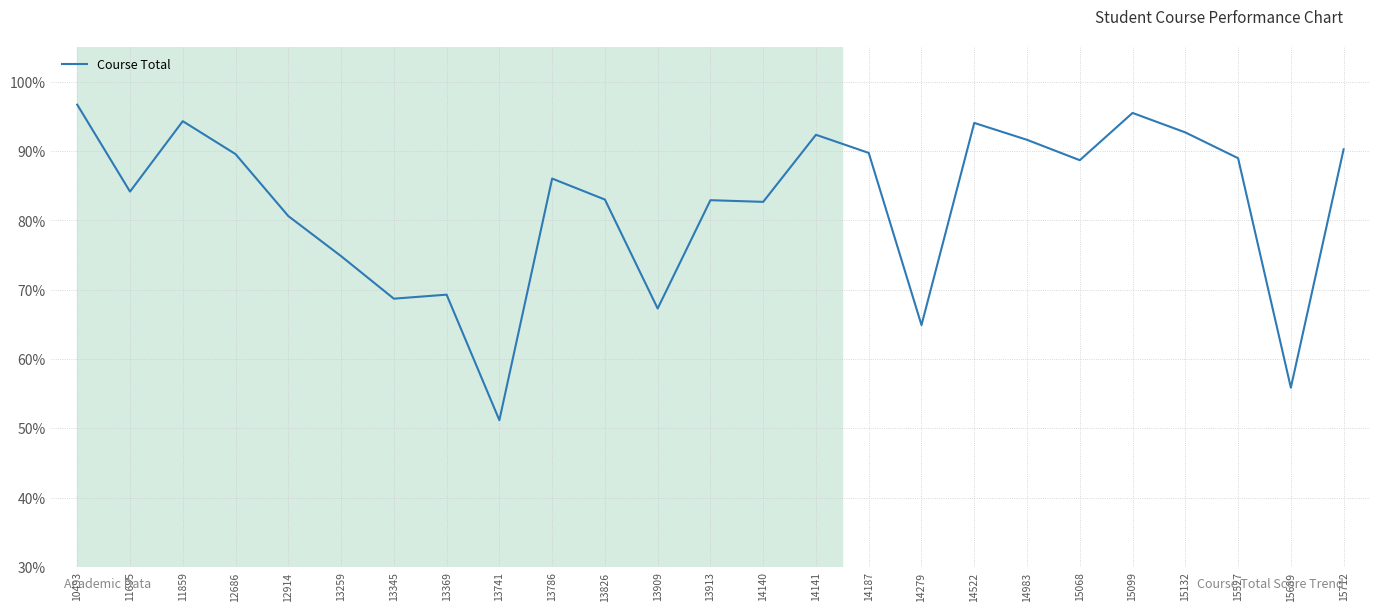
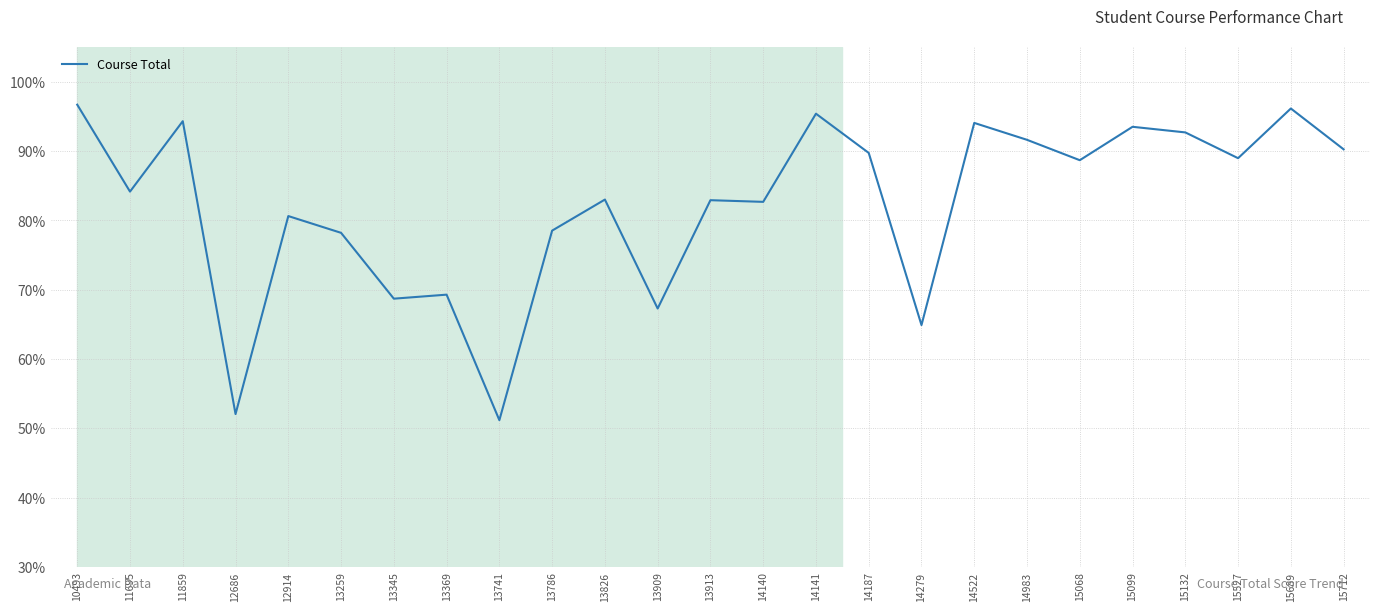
  {
    "10493": "97%",
    "11695": "84%",
    "11859": "94%",
-   "12686": "90%",
+   "12686": "52%",
    "12914": "81%",
-   "13259": "75%",
+   "13259": "78%",
    "13345": "69%",
    "13369": "69%",
    "13741": "51%",
-   "13786": "86%",
+   "13786": "79%",
    "13826": "83%",
    "13909": "67%",
    "13913": "83%",
    "14140": "83%",
-   "14141": "92%",
+   "14141": "95%",
    "14187": "90%",
    "14279": "65%",
    "14522": "94%",
    "14983": "92%",
    "15068": "89%",
-   "15099": "96%",
+   "15099": "94%",
    "15132": "93%",
    "15527": "89%",
-   "15689": "56%",
+   "15689": "96%",
    "15712": "90%"
  }
